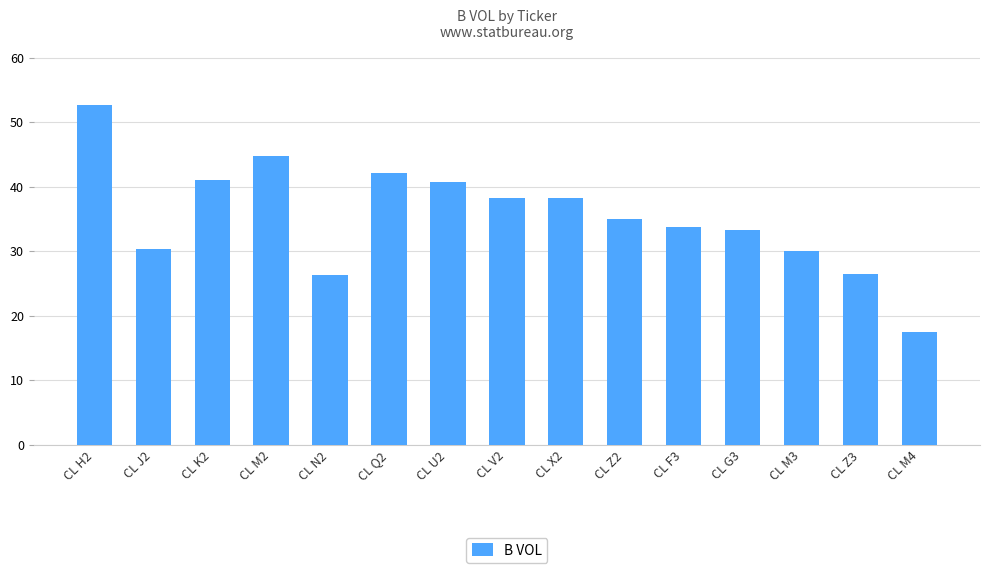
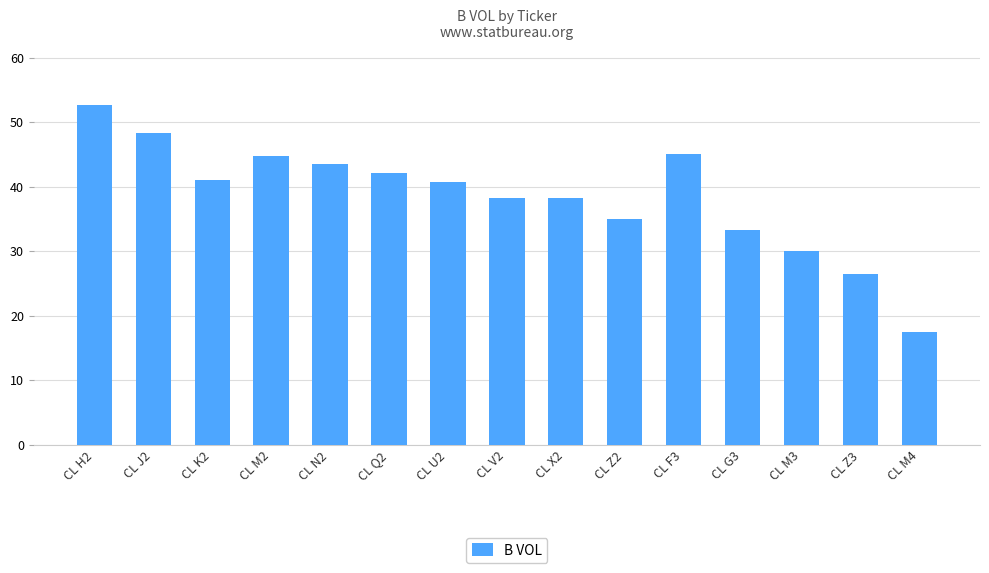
  {
    "CL H2": 53,
-   "CL J2": 30,
+   "CL J2": 48,
    "CL K2": 41,
    "CL M2": 45,
-   "CL N2": 26,
+   "CL N2": 44,
    "CL Q2": 42,
    "CL U2": 41,
    "CL V2": 38,
    "CL X2": 38,
    "CL Z2": 35,
-   "CL F3": 34,
+   "CL F3": 45,
    "CL G3": 33,
    "CL M3": 30,
    "CL Z3": 27,
    "CL M4": 18
  }
